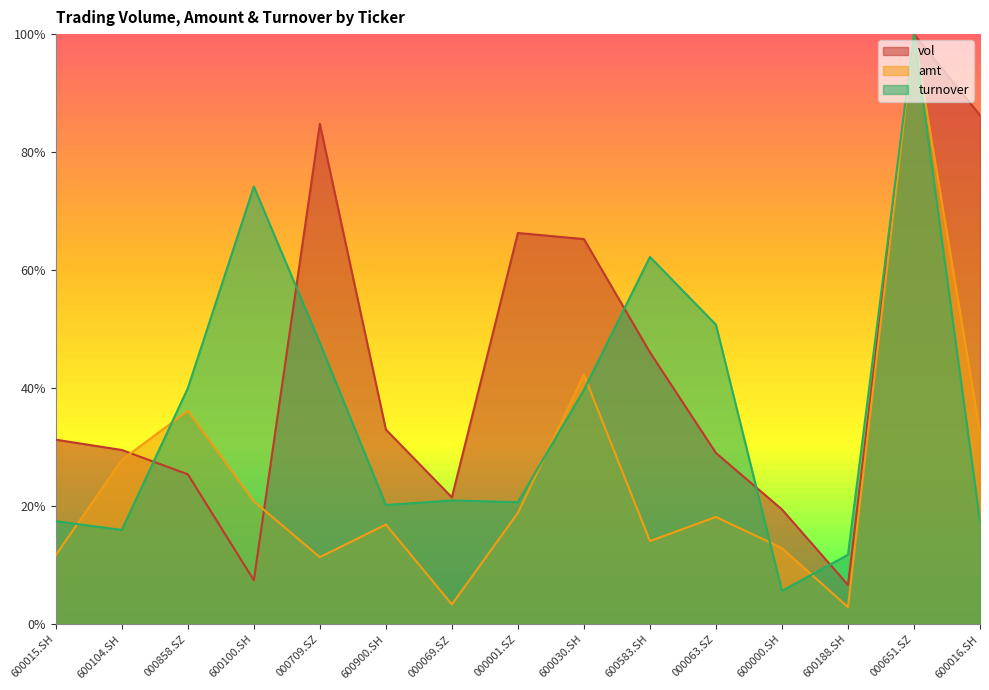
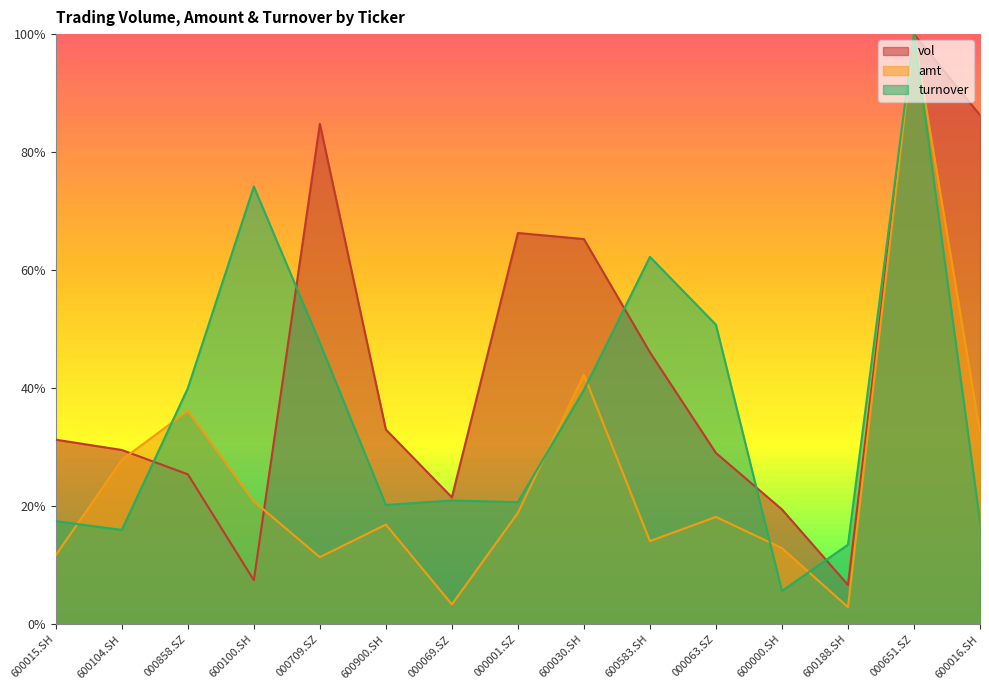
  {
    "vol": {
      "600015.SH": "31%",
      "600104.SH": "30%",
      "000858.SZ": "25%",
      "600100.SH": "7%",
      "000709.SZ": "85%",
      "600900.SH": "33%",
      "000069.SZ": "22%",
      "000001.SZ": "66%",
      "600030.SH": "65%",
      "600583.SH": "46%",
      "000063.SZ": "29%",
      "600000.SH": "19%",
      "600188.SH": "7%",
      "600016.SH": "86%"
    },
    "amt": {
      "600015.SH": "12%",
      "600104.SH": "28%",
      "000858.SZ": "36%",
      "600100.SH": "21%",
      "000709.SZ": "11%",
      "600900.SH": "17%",
      "000069.SZ": "3%",
      "000001.SZ": "19%",
      "600030.SH": "42%",
      "600583.SH": "14%",
      "000063.SZ": "18%",
      "600000.SH": "13%",
      "600188.SH": "3%",
      "600016.SH": "32%"
    },
    "turnover": {
      "600015.SH": "17%",
      "600104.SH": "16%",
      "000858.SZ": "40%",
      "600100.SH": "74%",
      "000709.SZ": "48%",
      "600900.SH": "20%",
      "000069.SZ": "21%",
      "000001.SZ": "21%",
      "600030.SH": "40%",
      "600583.SH": "62%",
      "000063.SZ": "51%",
      "600000.SH": "6%",
-     "600188.SH": "12%",
+     "600188.SH": "14%",
      "600016.SH": "17%"
    }
  }
